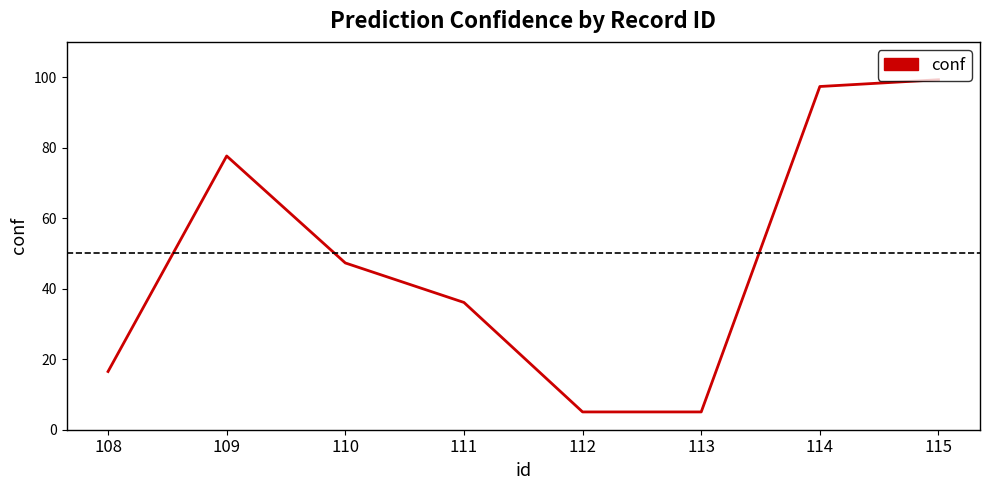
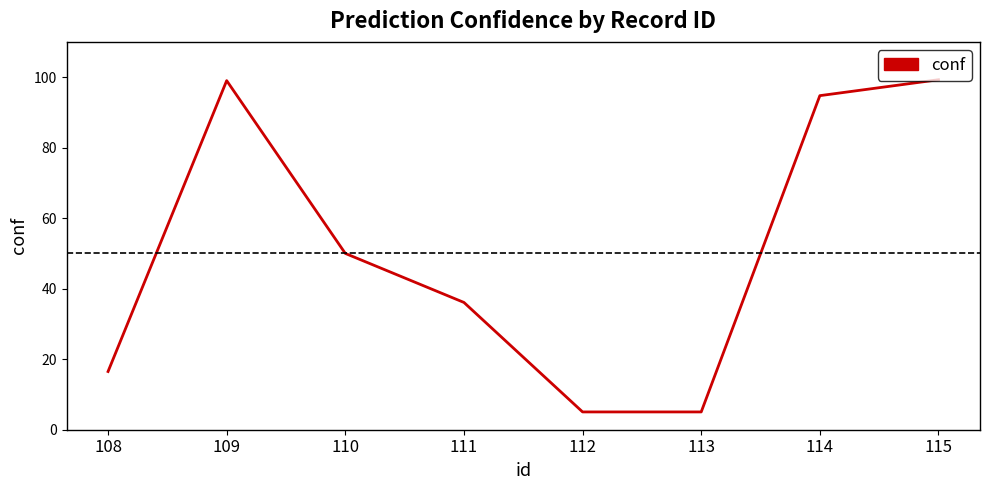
  {
    "108": 17,
-   "109": 78,
-   "110": 47,
+   "109": 99,
+   "110": 50,
    "111": 36,
    "112": 5,
    "113": 5,
-   "114": 97
+   "114": 95
  }
